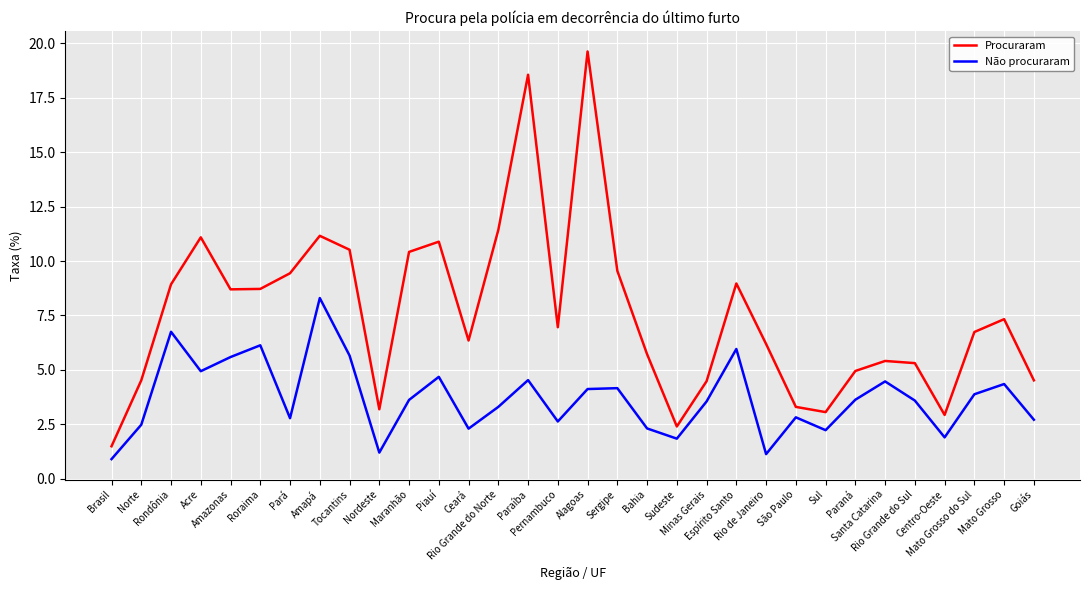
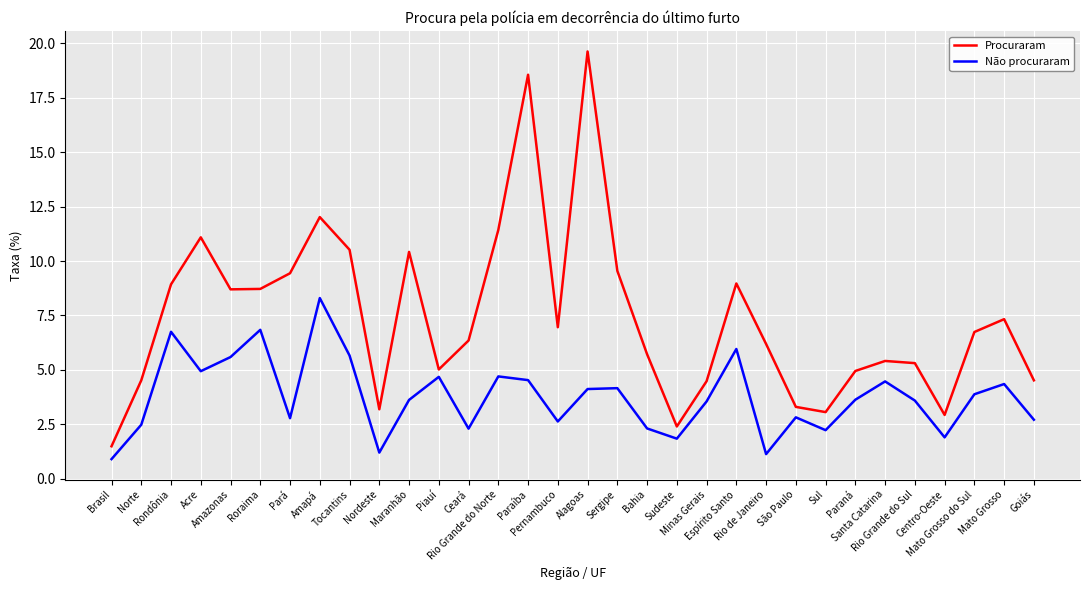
  {
    "Procuraram": {
      "Brasil": 1.5,
      "Norte": 4.5,
      "Rondônia": 8.9,
      "Acre": 11.1,
      "Amazonas": 8.7,
      "Roraima": 8.7,
      "Pará": 9.4,
-     "Amapá": 11.2,
+     "Amapá": 12.0,
      "Tocantins": 10.5,
      "Nordeste": 3.2,
      "Maranhão": 10.4,
-     "Piauí": 10.9,
+     "Piauí": 5.0,
      "Ceará": 6.4,
      "Rio Grande do Norte": 11.4,
      "Paraíba": 18.6,
      "Pernambuco": 7.0,
      "Alagoas": 19.6,
      "Sergipe": 9.6,
      "Bahia": 5.7,
      "Sudeste": 2.4,
      "Minas Gerais": 4.5,
      "Espírito Santo": 9.0,
      "Rio de Janeiro": 6.2,
      "São Paulo": 3.3,
      "Sul": 3.1,
      "Paraná": 5.0,
      "Santa Catarina": 5.4,
      "Rio Grande do Sul": 5.3,
      "Centro-Oeste": 2.9,
      "Mato Grosso do Sul": 6.7,
      "Mato Grosso": 7.3,
      "Goiás": 4.5
    },
    "Não procuraram": {
      "Brasil": 0.9,
      "Norte": 2.5,
      "Rondônia": 6.8,
      "Acre": 4.9,
      "Amazonas": 5.6,
-     "Roraima": 6.1,
+     "Roraima": 6.8,
      "Pará": 2.8,
      "Amapá": 8.3,
      "Tocantins": 5.7,
      "Nordeste": 1.2,
      "Maranhão": 3.6,
      "Piauí": 4.7,
      "Ceará": 2.3,
-     "Rio Grande do Norte": 3.3,
+     "Rio Grande do Norte": 4.7,
      "Paraíba": 4.5,
      "Pernambuco": 2.6,
      "Alagoas": 4.1,
      "Sergipe": 4.2,
      "Bahia": 2.3,
      "Sudeste": 1.8,
      "Minas Gerais": 3.6,
      "Espírito Santo": 6.0,
      "Rio de Janeiro": 1.1,
      "São Paulo": 2.8,
      "Sul": 2.2,
      "Paraná": 3.6,
      "Santa Catarina": 4.5,
      "Rio Grande do Sul": 3.6,
      "Centro-Oeste": 1.9,
      "Mato Grosso do Sul": 3.9,
      "Mato Grosso": 4.4,
      "Goiás": 2.7
    }
  }
